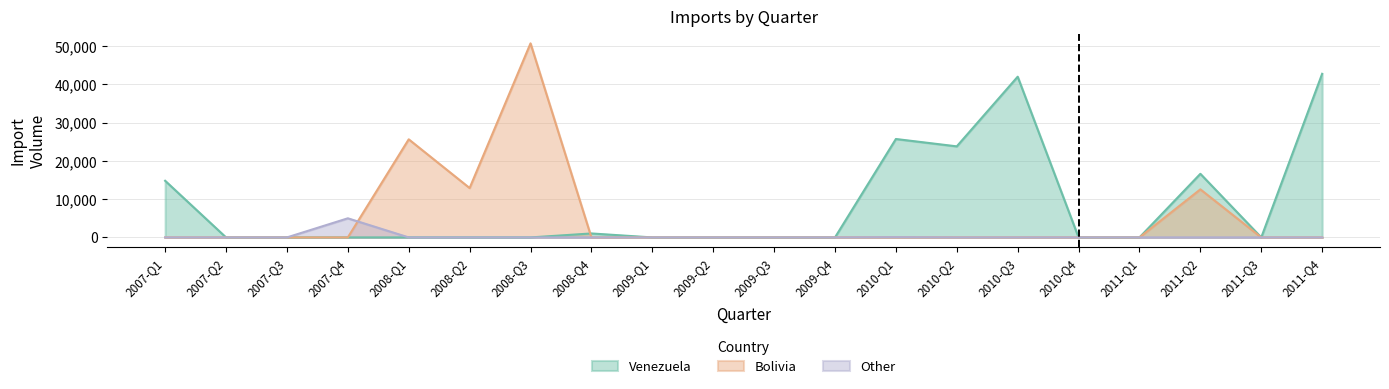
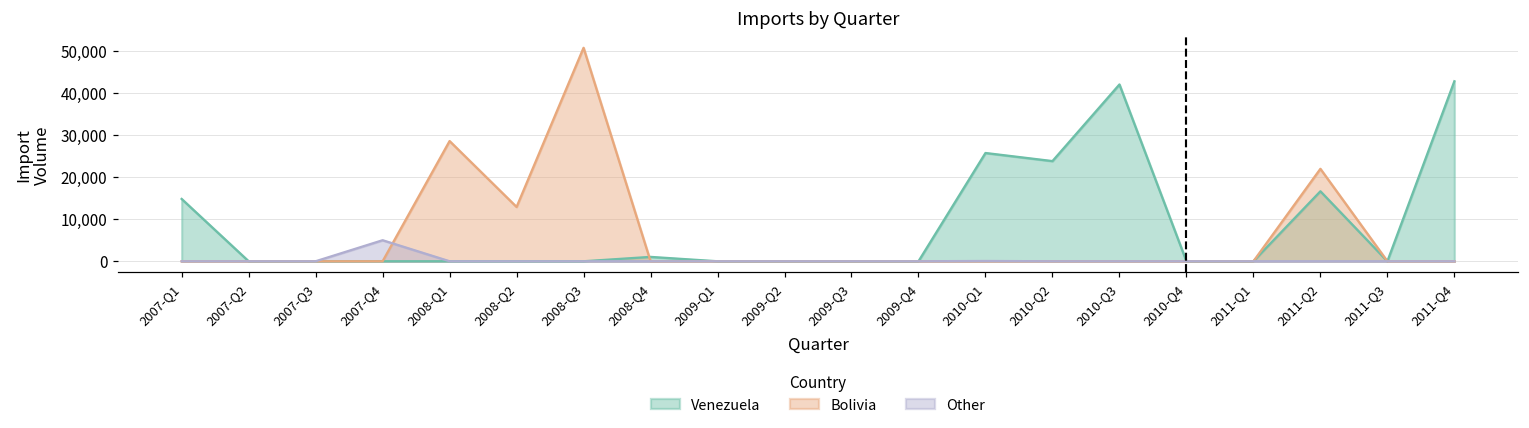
  {
    "Bolivia": {
-     "2008-Q1": "26,000",
+     "2008-Q1": "29,000",
      "2008-Q2": "13,000",
      "2008-Q3": "51,000",
-     "2011-Q2": "13,000"
+     "2011-Q2": "22,000"
    }
  }
